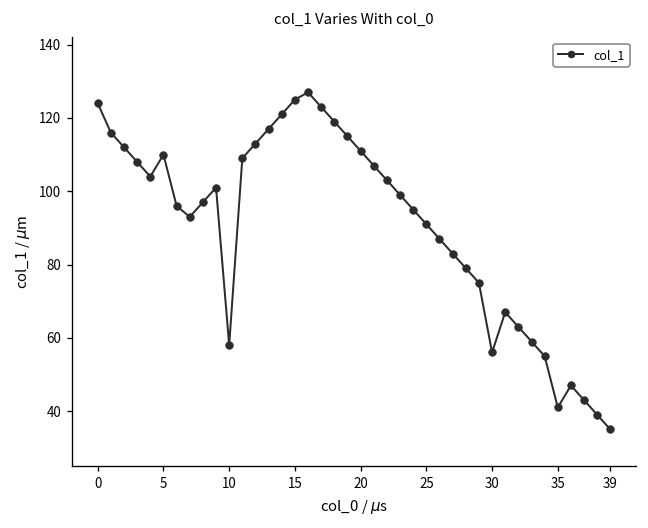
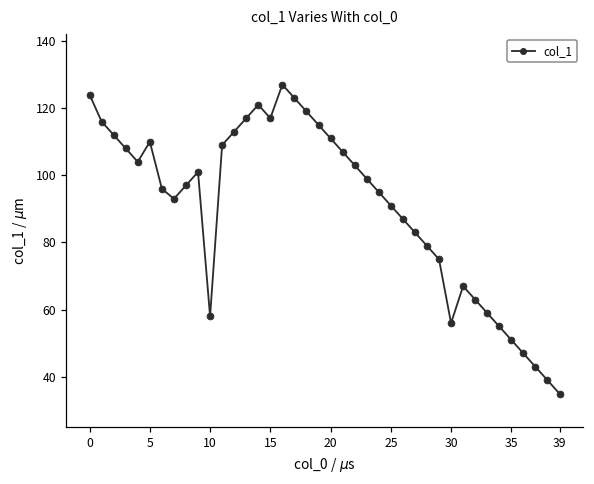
  {
    "0": 124,
    "5": 110,
    "10": 58,
-   "15": 125,
+   "15": 117,
    "20": 111,
    "25": 91,
    "30": 56,
-   "35": 41,
+   "35": 51,
    "39": 35
  }
